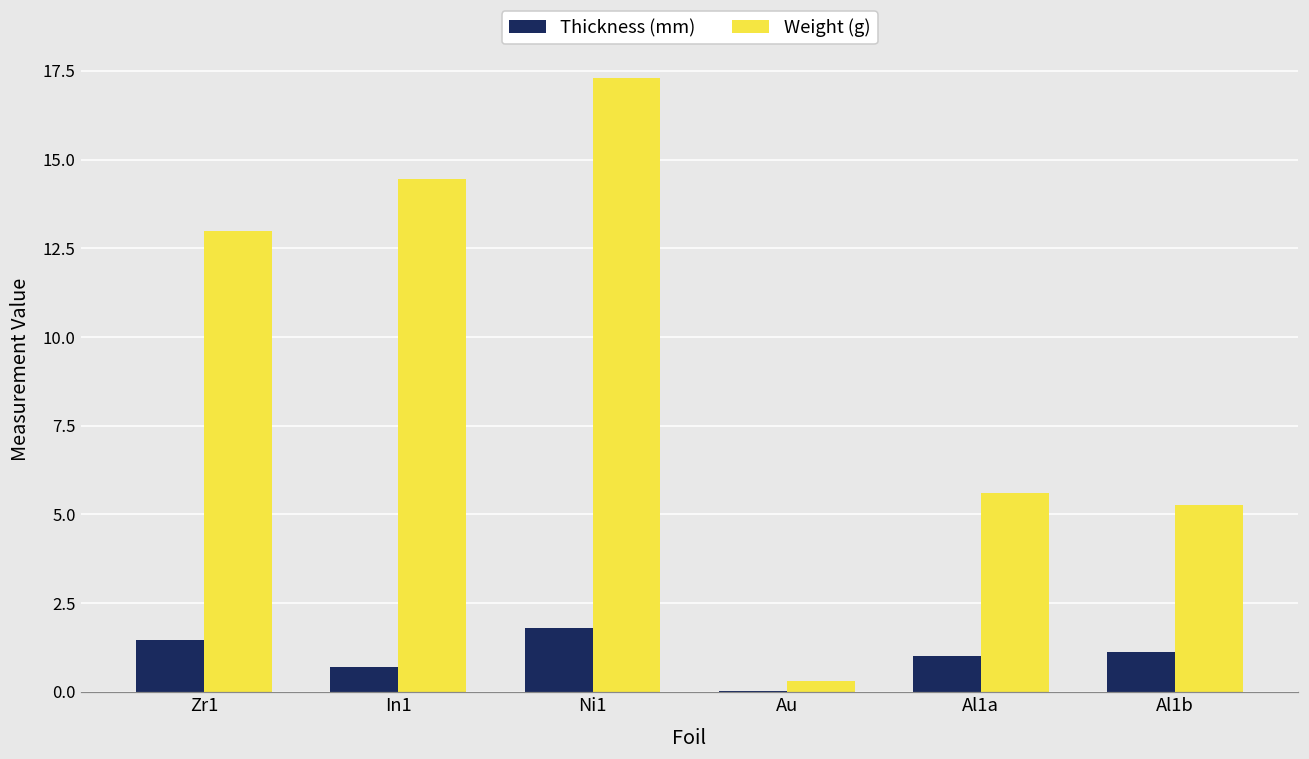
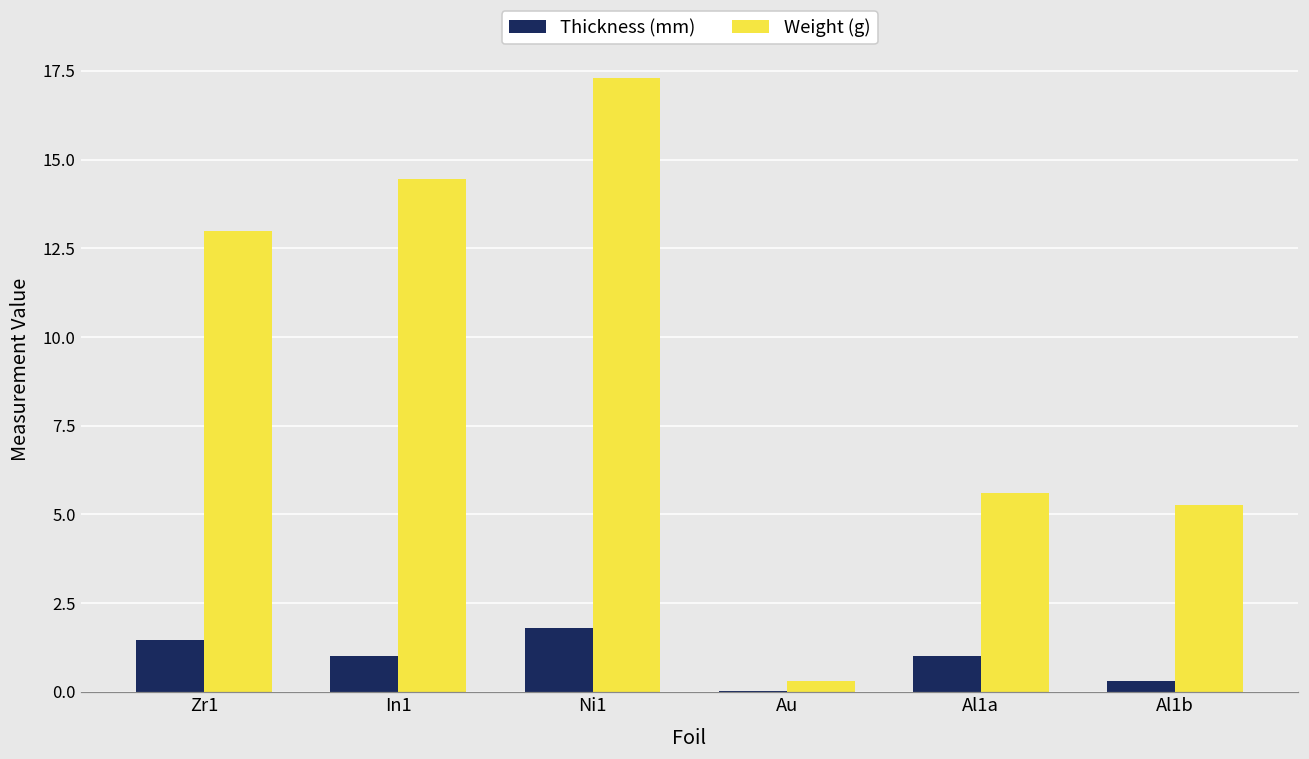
  {
    "Thickness (mm)": {
      "Zr1": 1.5,
-     "In1": 0.7,
+     "In1": 1.0,
      "Ni1": 1.8,
      "Al1a": 1.0,
-     "Al1b": 1.1
+     "Al1b": 0.3
    },
    "Weight (g)": {
      "Zr1": 13.0,
      "In1": 14.4,
      "Ni1": 17.3,
      "Au": 0.3,
      "Al1a": 5.6,
      "Al1b": 5.3
    }
  }
